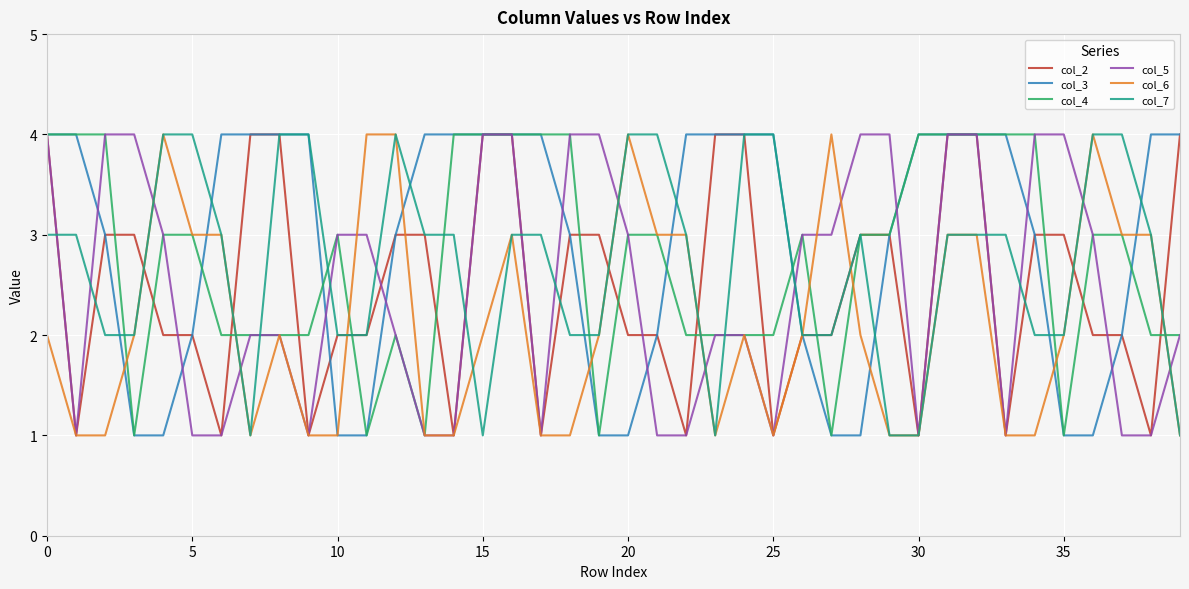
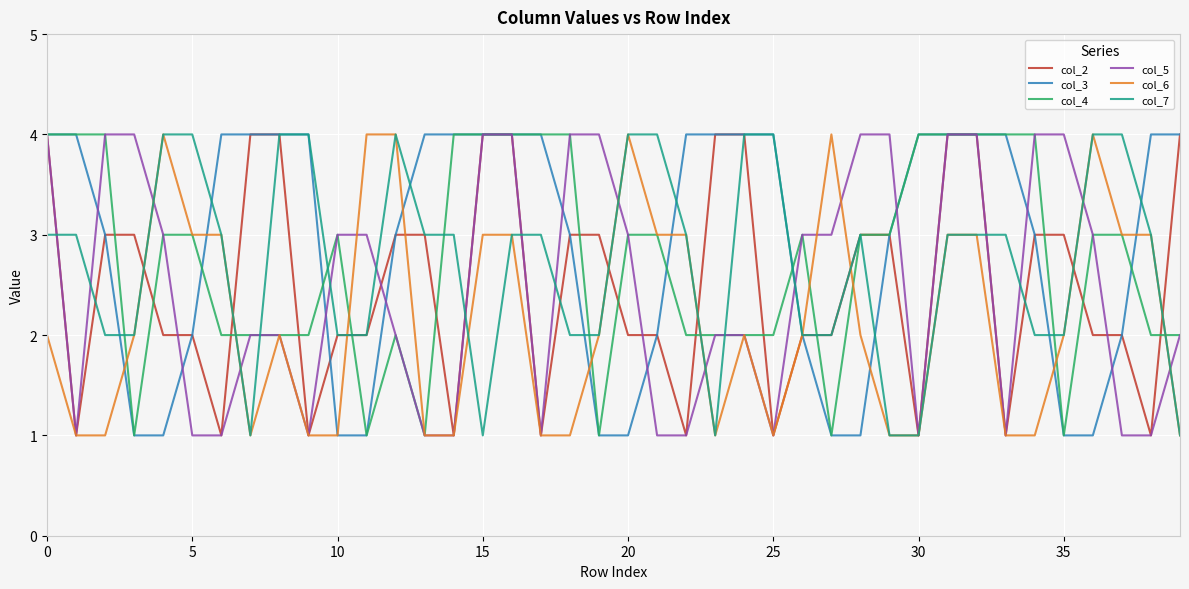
  {
    "col_2": {
      "20": 2,
      "35": 3
    },
    "col_3": {
      "20": 1
    },
    "col_5": {
      "5": 1,
      "35": 4
    },
    "col_6": {
      "0": 2,
-     "15": 2
+     "15": 3
    }
  }
